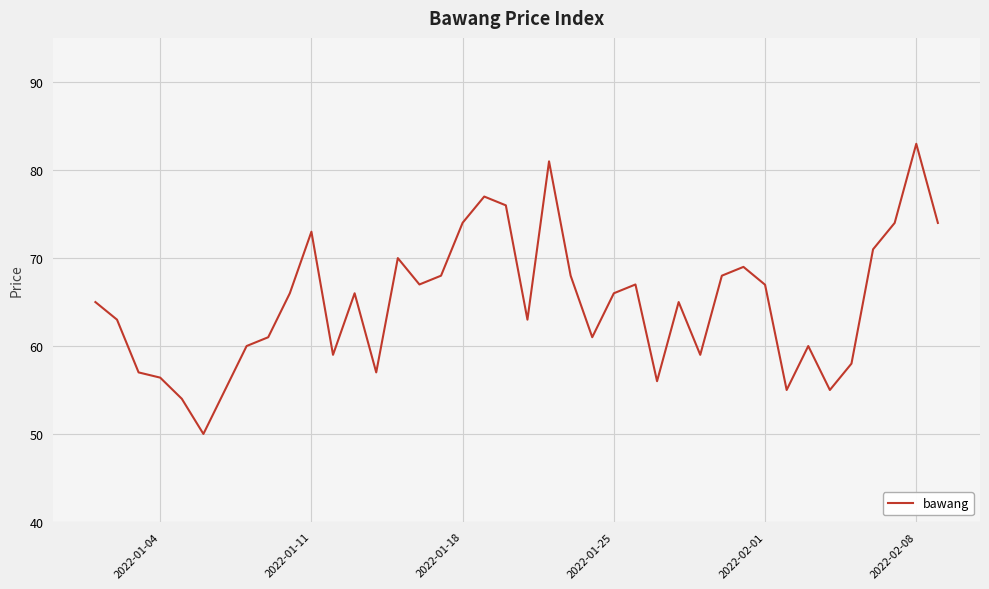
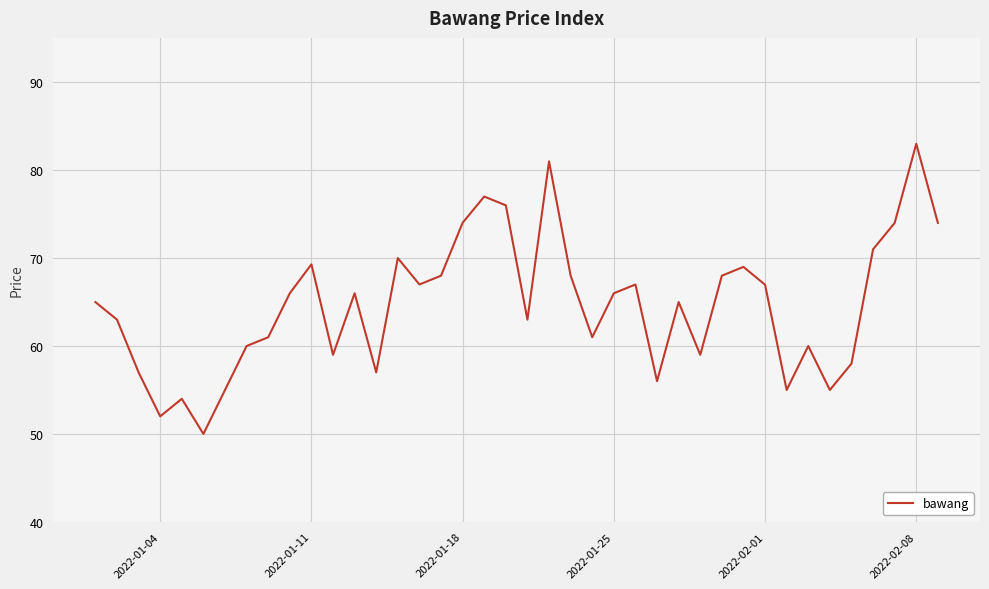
  {
-   "2022-01-04": 56,
-   "2022-01-11": 73,
+   "2022-01-04": 52,
+   "2022-01-11": 69,
    "2022-01-18": 74,
    "2022-01-25": 66,
    "2022-02-01": 67,
    "2022-02-08": 83
  }
